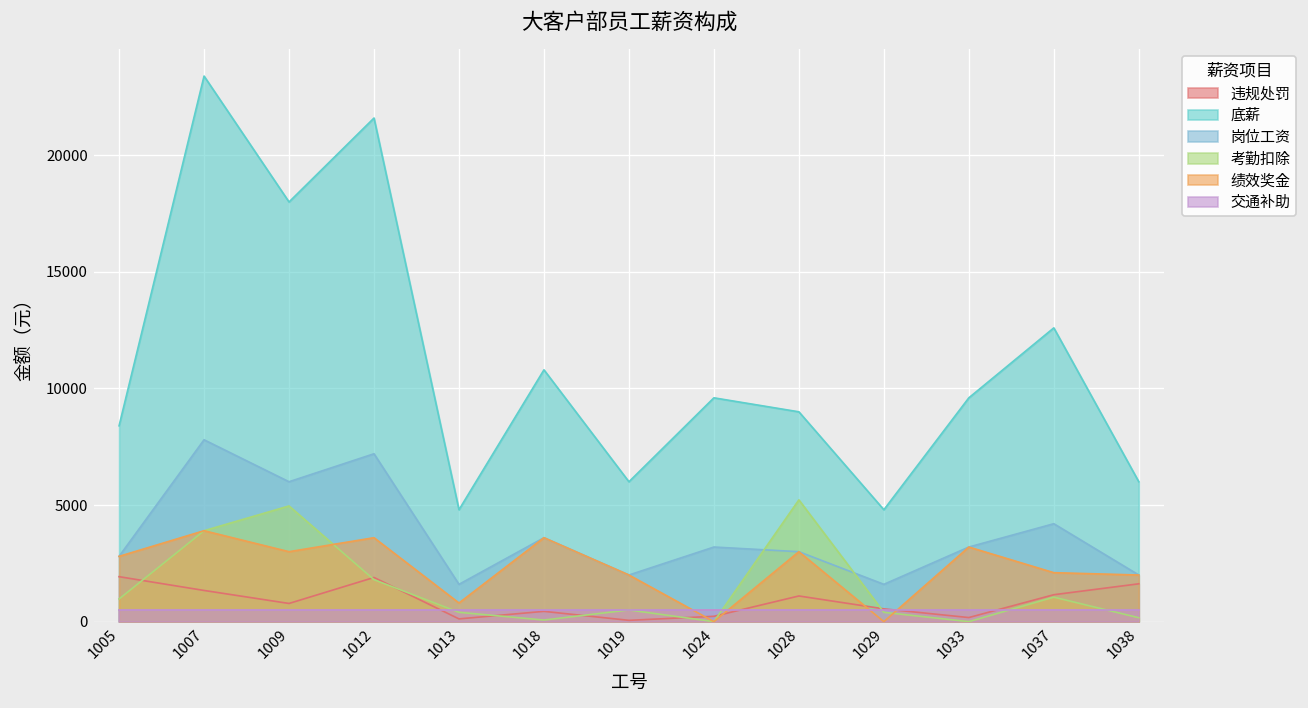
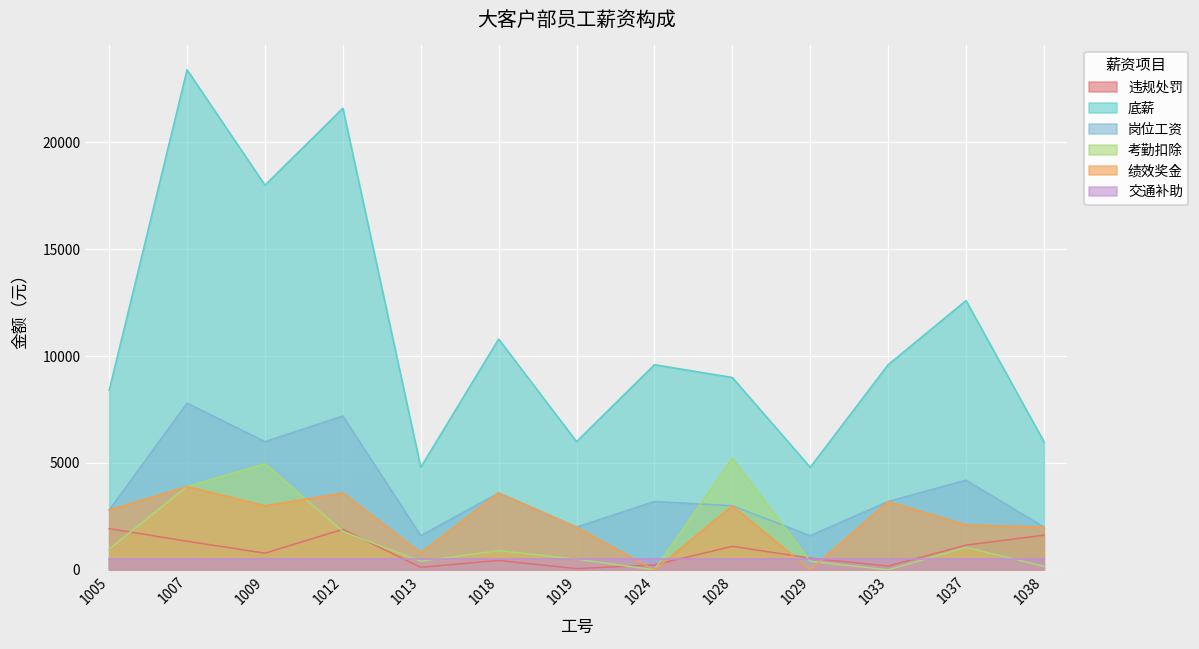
  {
    "考勤扣除": {
      "1005": 1000,
      "1009": 5000,
-     "1018": 100,
+     "1018": 900,
      "1028": 5200,
      "1033": 0,
      "1038": 200
    },
    "交通补助": {
      "1005": 500,
      "1007": 500,
      "1009": 500,
      "1012": 500,
      "1024": 500,
      "1028": 500,
      "1033": 500,
      "1037": 500,
      "1038": 500
    }
  }
